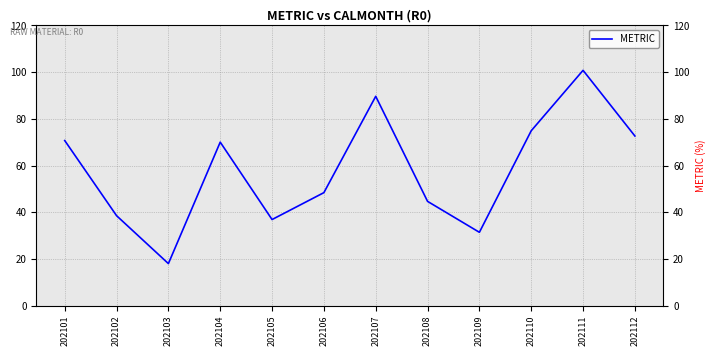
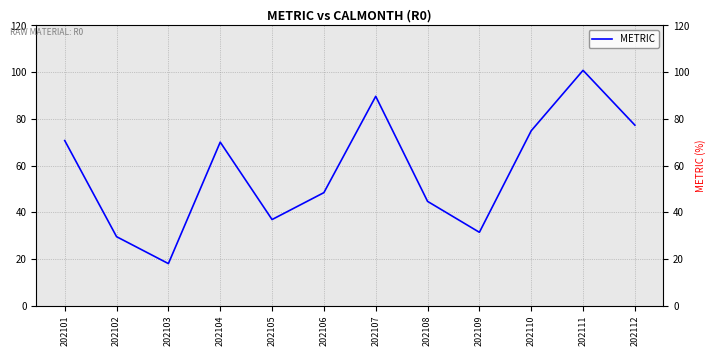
  {
    "202101": 71,
-   "202102": 39,
+   "202102": 30,
    "202103": 18,
    "202104": 70,
    "202105": 37,
    "202106": 48,
    "202107": 90,
    "202108": 45,
    "202109": 31,
    "202110": 75,
    "202111": 101,
-   "202112": 73
+   "202112": 77
  }
